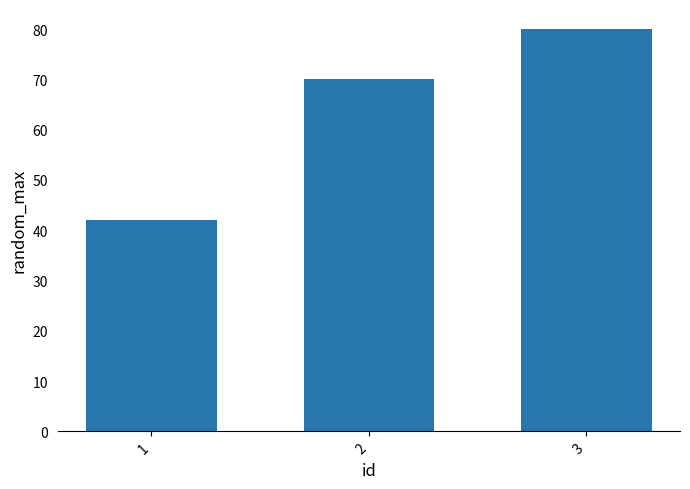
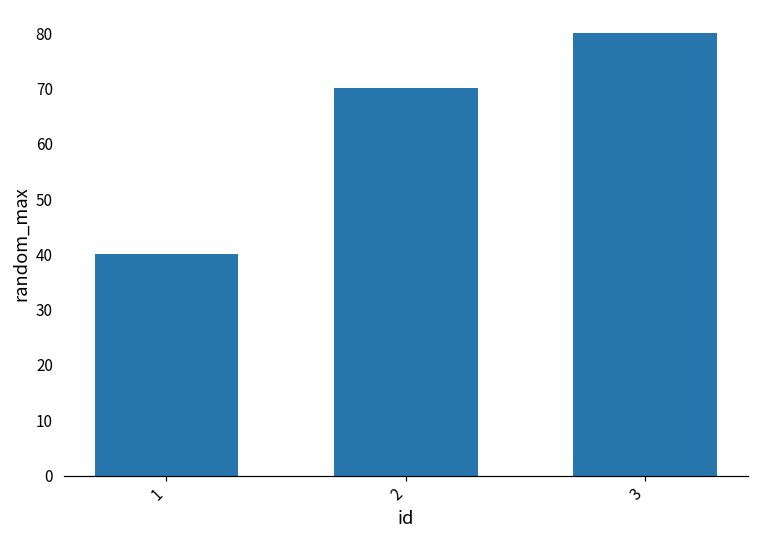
  {
-   "1": 42,
+   "1": 40,
    "2": 70,
    "3": 80
  }
